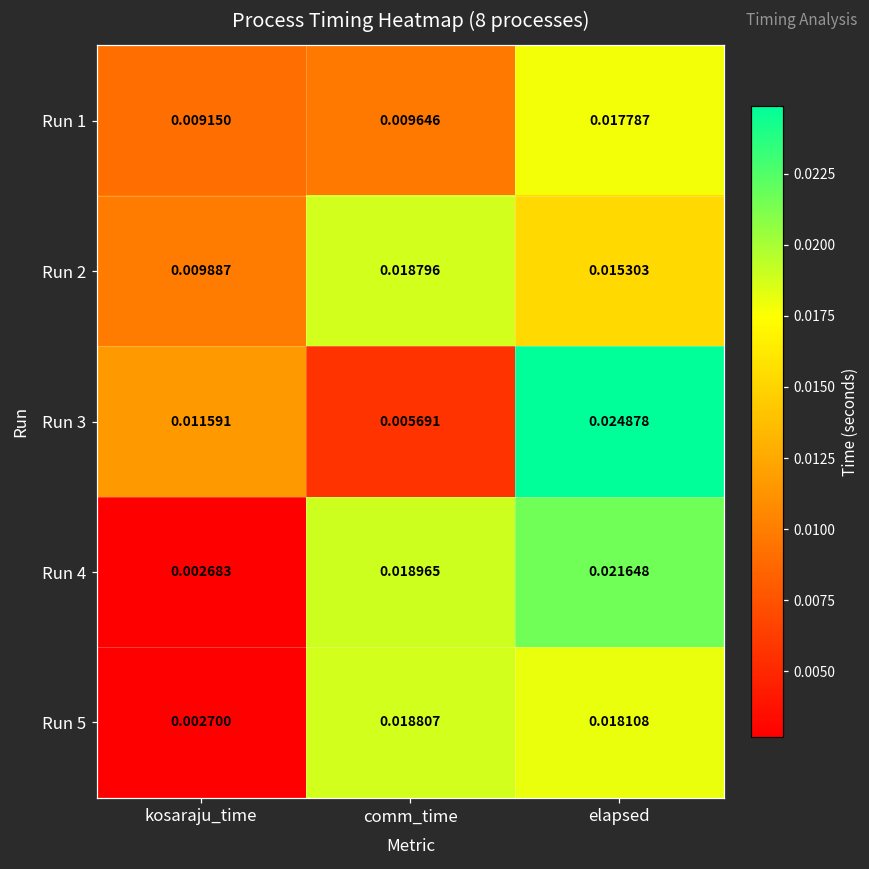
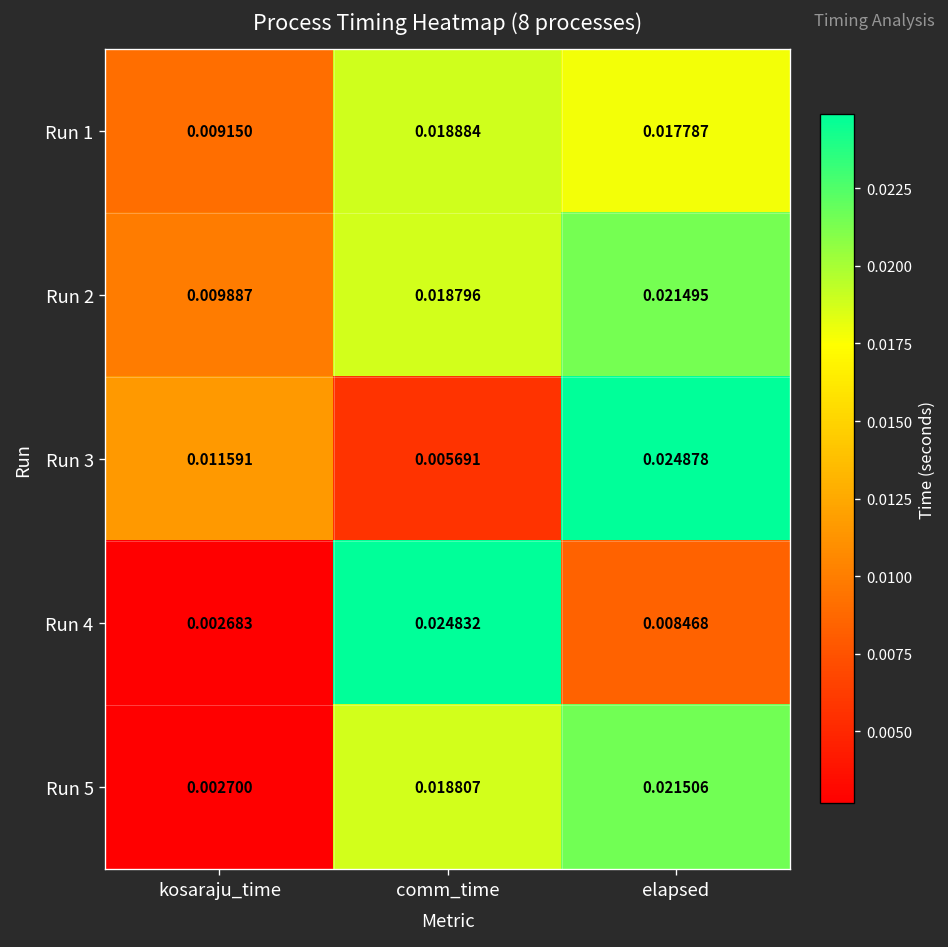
  {
    "Run 1": {
      "kosaraju_time": 0.009150,
-     "comm_time": 0.009646,
+     "comm_time": 0.018884,
      "elapsed": 0.017787
    },
    "Run 2": {
      "kosaraju_time": 0.009887,
      "comm_time": 0.018796,
-     "elapsed": 0.015303
+     "elapsed": 0.021495
    },
    "Run 3": {
      "kosaraju_time": 0.011591,
      "comm_time": 0.005691,
      "elapsed": 0.024878
    },
    "Run 4": {
      "kosaraju_time": 0.002683,
-     "comm_time": 0.018965,
-     "elapsed": 0.021648
+     "comm_time": 0.024832,
+     "elapsed": 0.008468
    },
    "Run 5": {
      "kosaraju_time": 0.002700,
      "comm_time": 0.018807,
-     "elapsed": 0.018108
+     "elapsed": 0.021506
    }
  }
